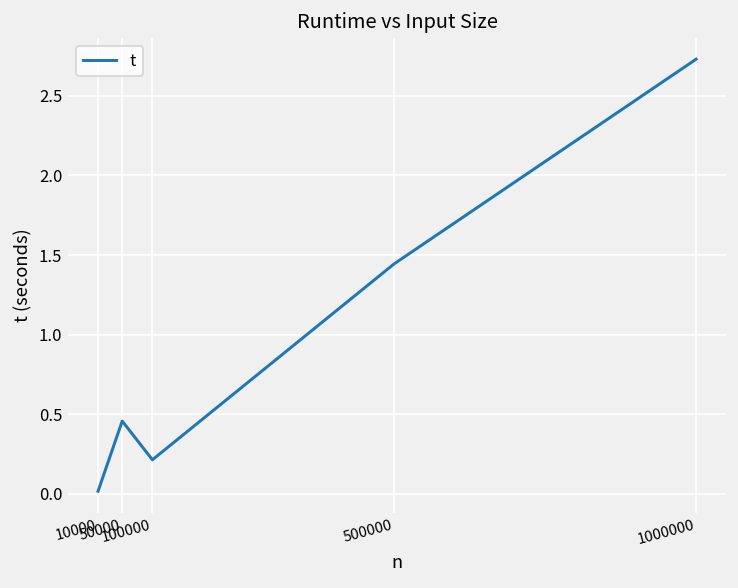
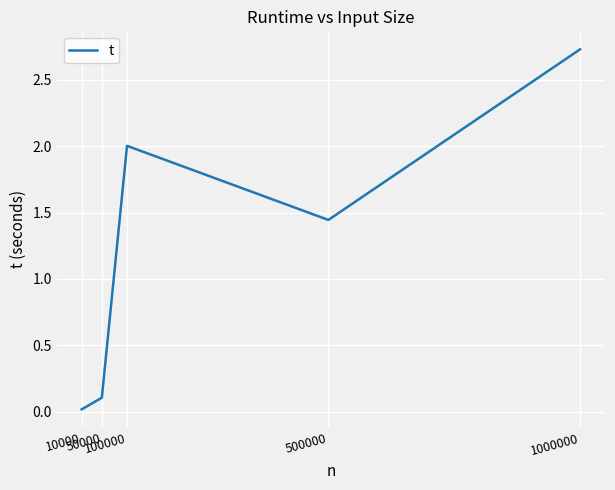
  {
    "10000": 0.02,
-   "50000": 0.46,
-   "100000": 0.21,
+   "50000": 0.10,
+   "100000": 2.00,
    "500000": 1.44,
    "1000000": 2.73
  }
